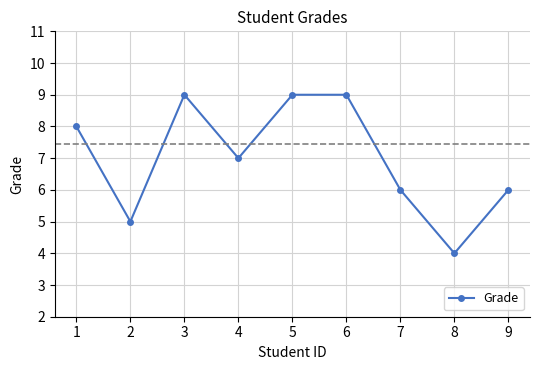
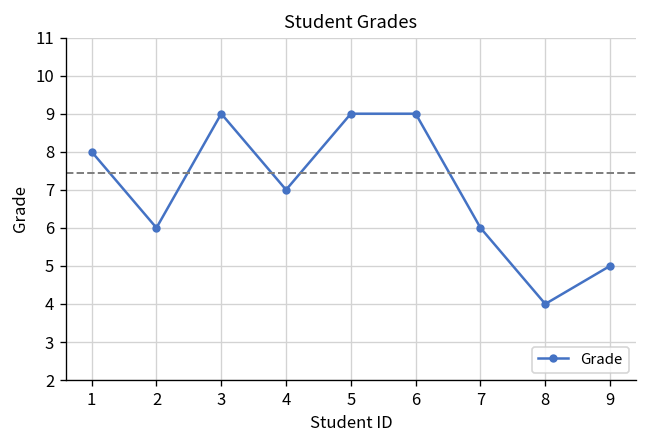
  {
    "1": 8,
-   "2": 5,
+   "2": 6,
    "3": 9,
    "4": 7,
    "5": 9,
    "6": 9,
    "7": 6,
    "8": 4,
-   "9": 6
+   "9": 5
  }
